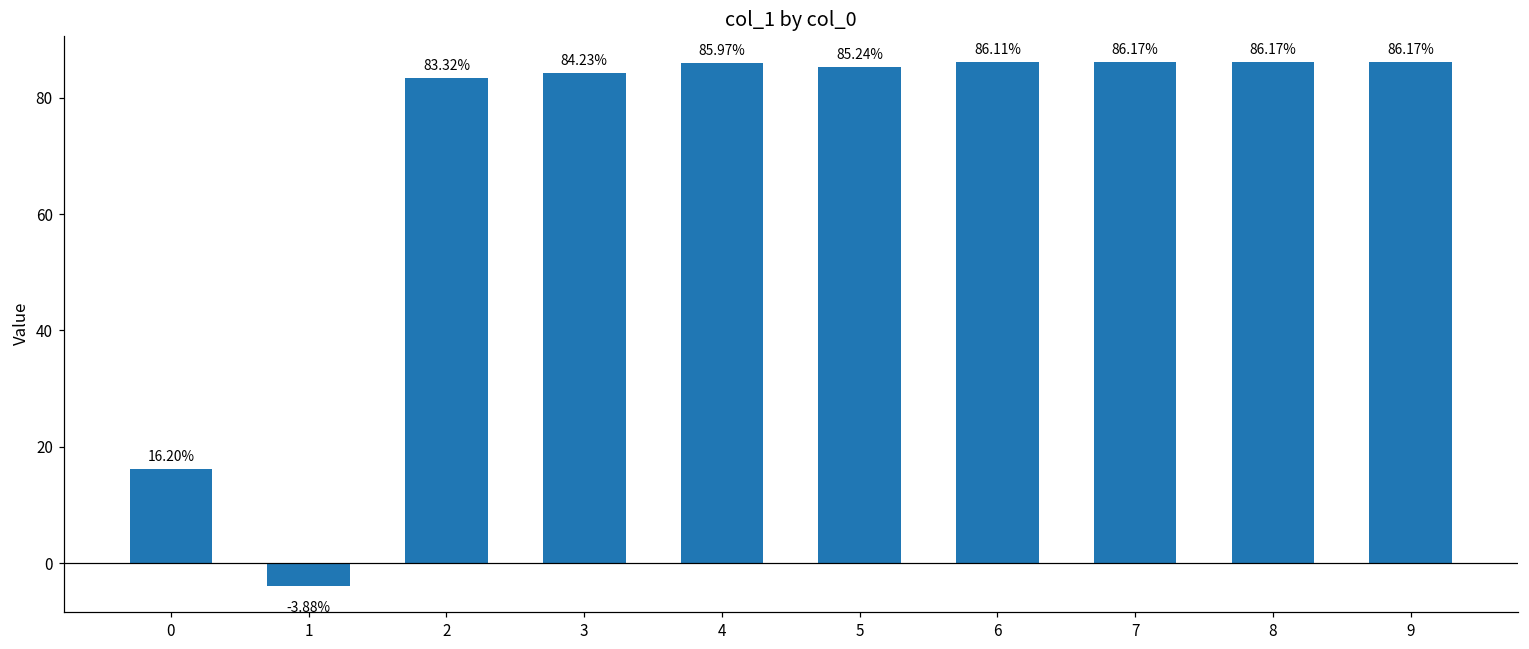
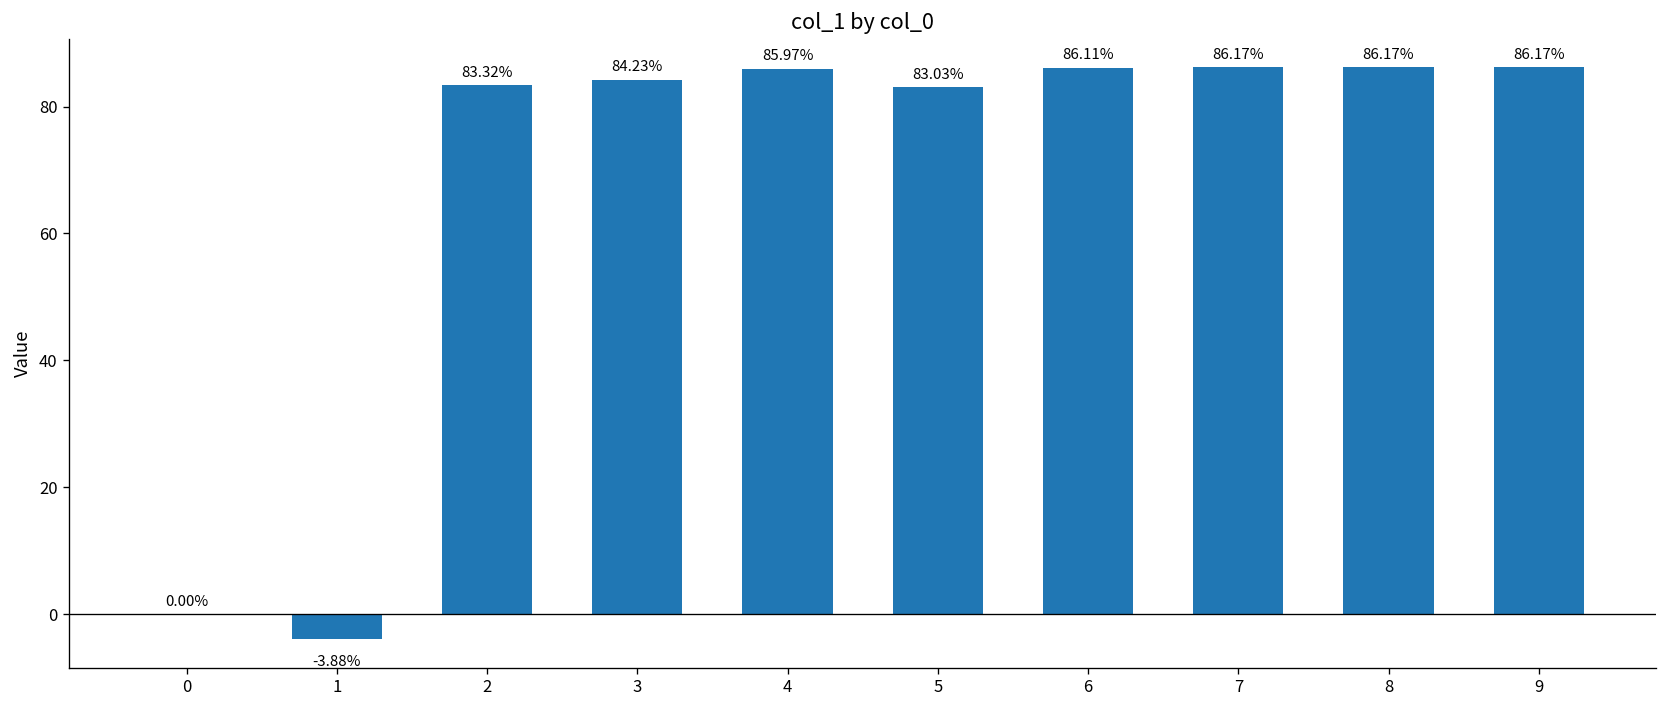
  {
-   "0": "16.20%",
+   "0": "0.00%",
    "1": "-3.88%",
    "2": "83.32%",
    "3": "84.23%",
    "4": "85.97%",
-   "5": "85.24%",
+   "5": "83.03%",
    "6": "86.11%",
    "7": "86.17%",
    "8": "86.17%",
    "9": "86.17%"
  }
